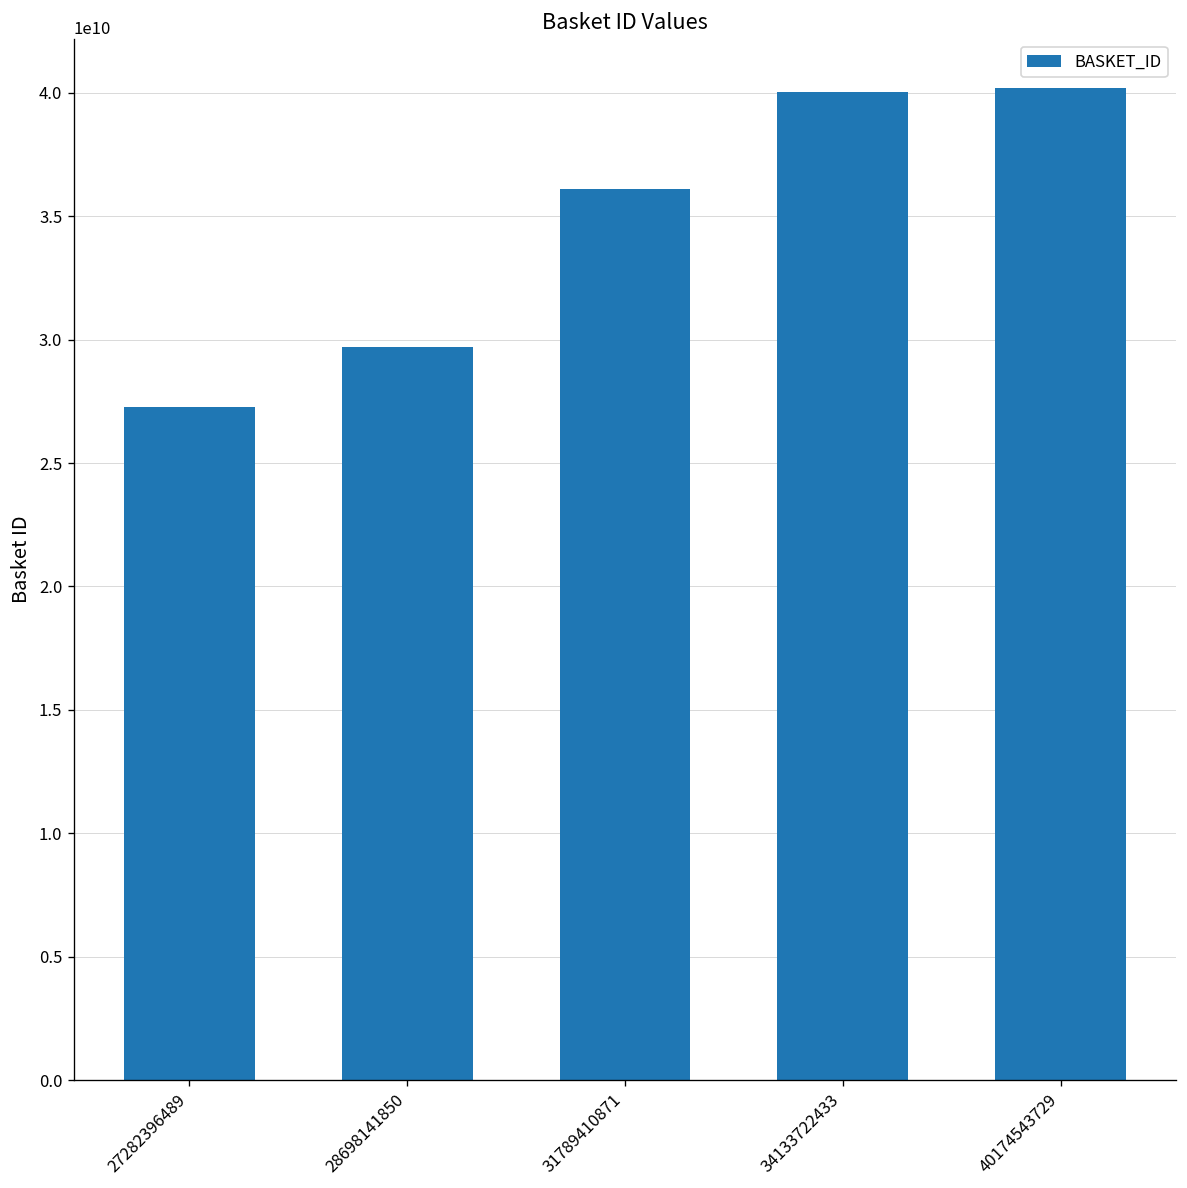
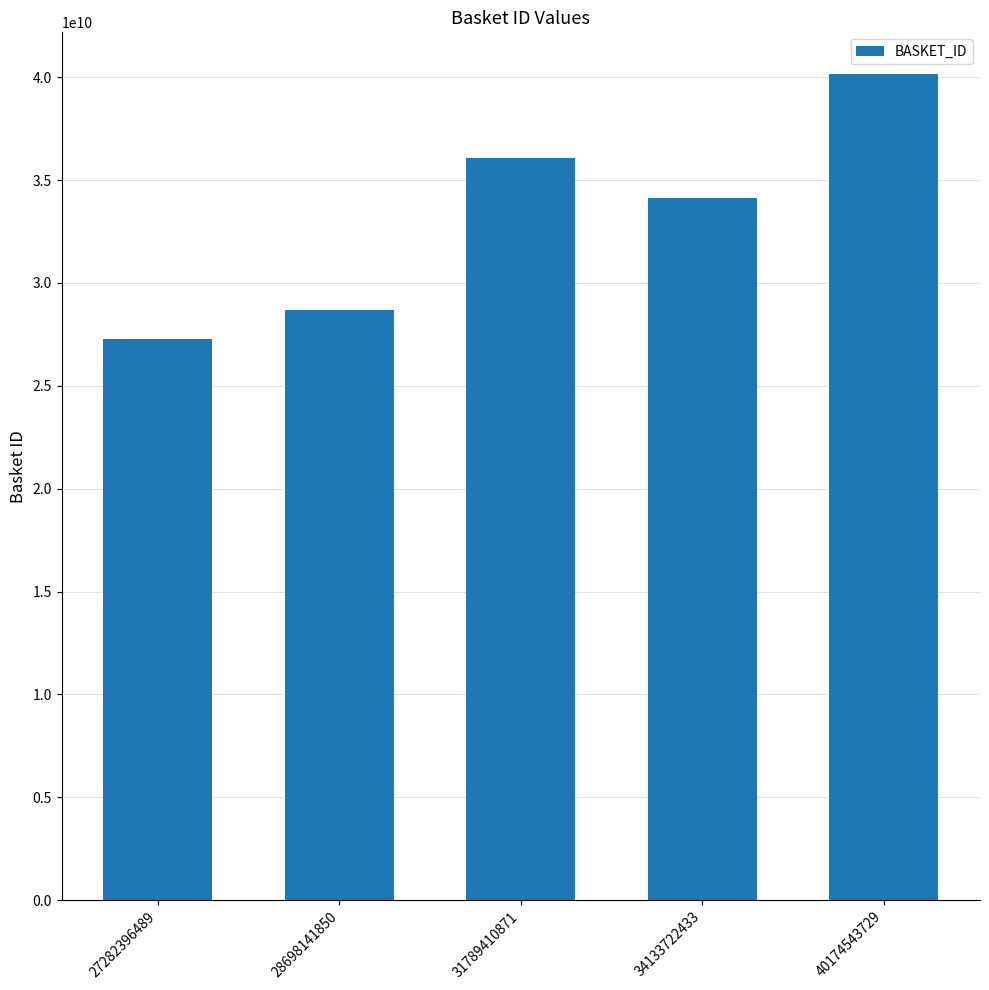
  {
    "27282396489": 27300000000,
-   "28698141850": 29700000000,
+   "28698141850": 28700000000,
    "31789410871": 36100000000,
-   "34133722433": 40000000000,
+   "34133722433": 34100000000,
    "40174543729": 40200000000
  }
